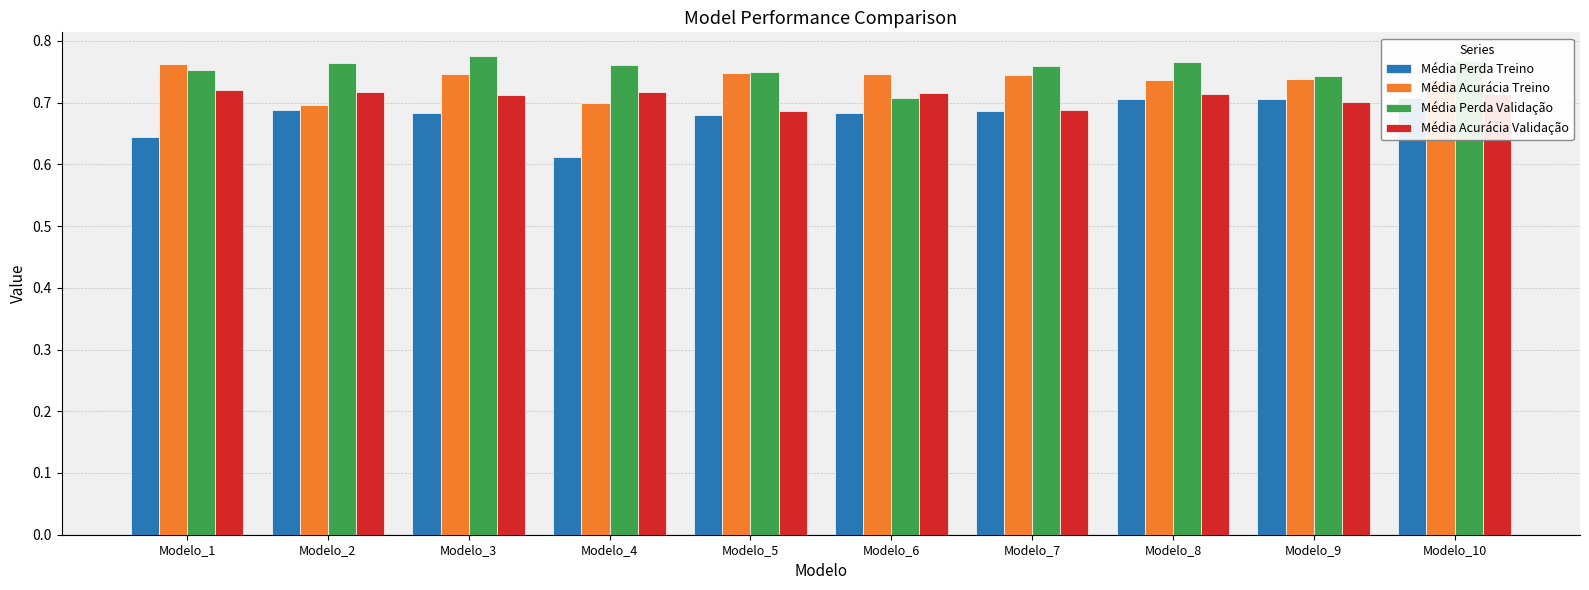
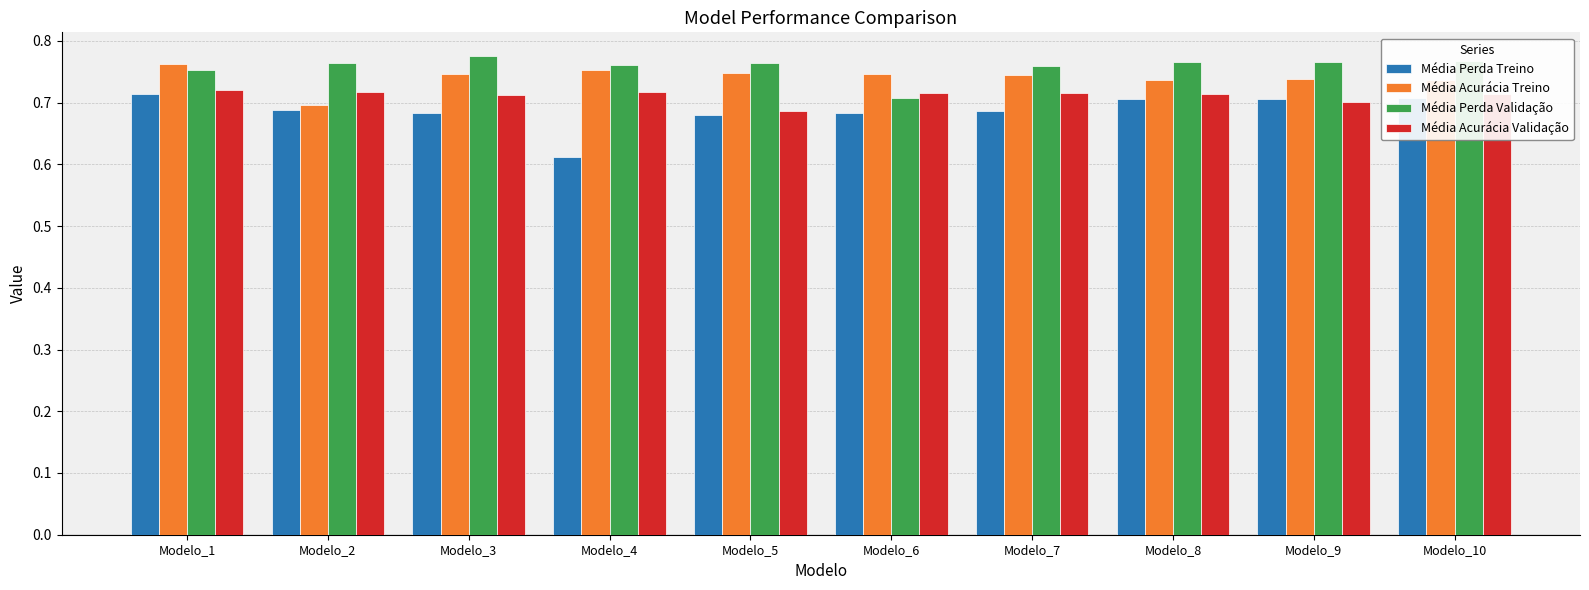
  {
    "Média Perda Treino": {
-     "Modelo_1": 0.64,
+     "Modelo_1": 0.71,
      "Modelo_2": 0.69,
      "Modelo_3": 0.68,
      "Modelo_4": 0.61,
      "Modelo_5": 0.68,
      "Modelo_6": 0.68,
      "Modelo_7": 0.69,
      "Modelo_8": 0.71,
      "Modelo_9": 0.71
    },
    "Média Acurácia Treino": {
      "Modelo_1": 0.76,
      "Modelo_2": 0.70,
      "Modelo_3": 0.75,
-     "Modelo_4": 0.70,
+     "Modelo_4": 0.75,
      "Modelo_5": 0.75,
      "Modelo_6": 0.75,
      "Modelo_7": 0.74,
      "Modelo_8": 0.74,
      "Modelo_9": 0.74
    },
    "Média Perda Validação": {
      "Modelo_1": 0.75,
      "Modelo_2": 0.76,
      "Modelo_3": 0.78,
      "Modelo_4": 0.76,
-     "Modelo_5": 0.75,
+     "Modelo_5": 0.76,
      "Modelo_6": 0.71,
      "Modelo_7": 0.76,
      "Modelo_8": 0.77,
-     "Modelo_9": 0.74
+     "Modelo_9": 0.77
    },
    "Média Acurácia Validação": {
      "Modelo_1": 0.72,
      "Modelo_2": 0.72,
      "Modelo_3": 0.71,
      "Modelo_4": 0.72,
      "Modelo_5": 0.69,
      "Modelo_6": 0.72,
-     "Modelo_7": 0.69,
+     "Modelo_7": 0.72,
      "Modelo_8": 0.71,
      "Modelo_9": 0.70
    }
  }
